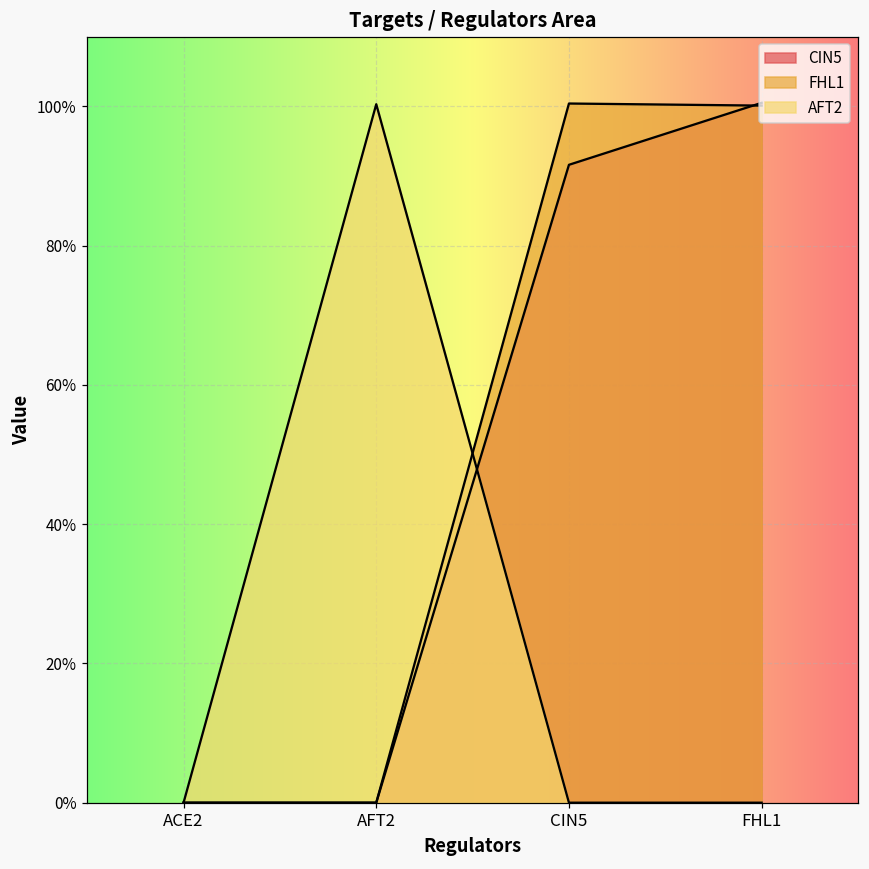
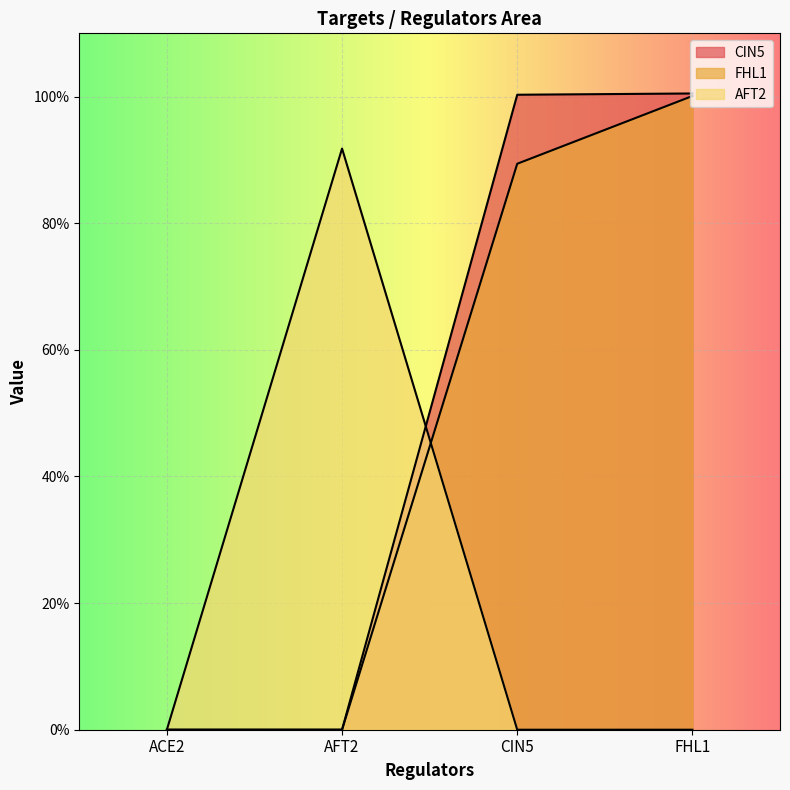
  {
    "CIN5": {
-     "CIN5": "92%"
+     "CIN5": "100%"
    },
    "FHL1": {
-     "CIN5": "100%"
+     "CIN5": "89%"
    },
    "AFT2": {
-     "AFT2": "100%",
+     "AFT2": "92%",
      "CIN5": "0%",
      "FHL1": "0%"
    }
  }
